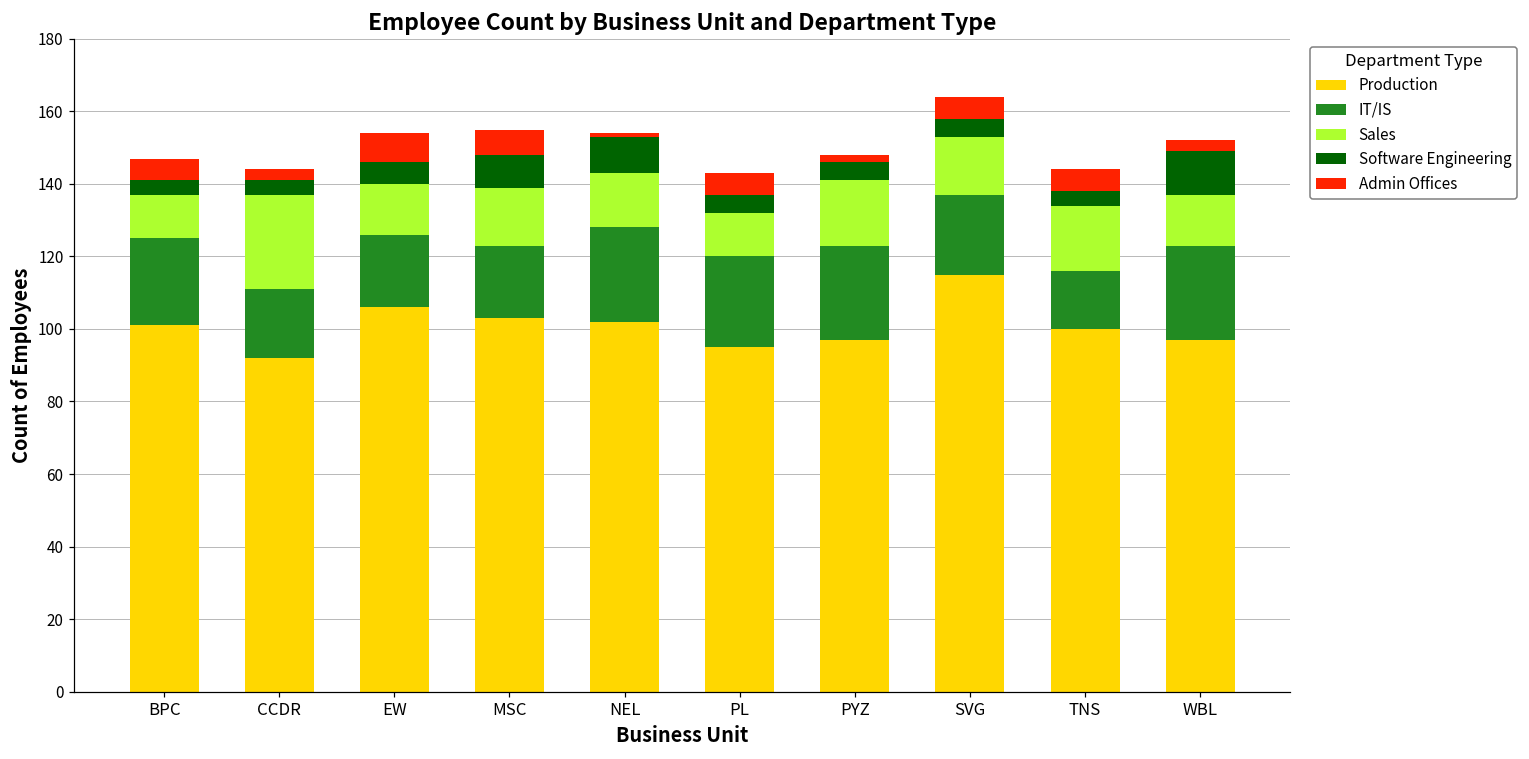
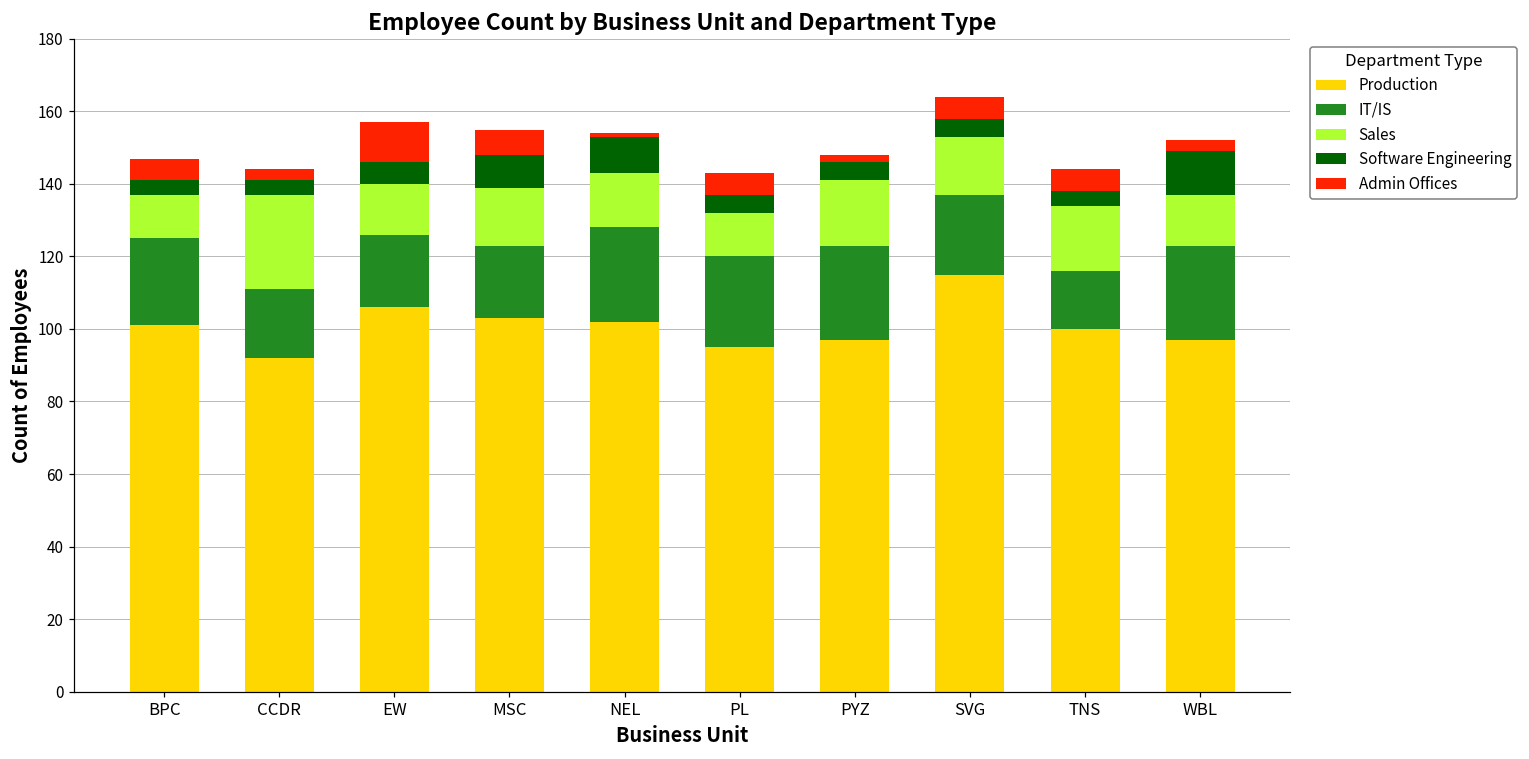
  {
    "Production": {
      "BPC": 101,
      "CCDR": 92,
      "EW": 106,
      "MSC": 103,
      "NEL": 102,
      "PL": 95,
      "PYZ": 97,
      "SVG": 115,
      "TNS": 100,
      "WBL": 97
    },
    "IT/IS": {
      "BPC": 24,
      "CCDR": 19,
      "EW": 20,
      "MSC": 20,
      "NEL": 26,
      "PL": 25,
      "PYZ": 26,
      "SVG": 22,
      "TNS": 16,
      "WBL": 26
    },
    "Sales": {
      "BPC": 12,
      "CCDR": 26,
      "EW": 14,
      "MSC": 16,
      "NEL": 15,
      "PL": 12,
      "PYZ": 18,
      "SVG": 16,
      "TNS": 18,
      "WBL": 14
    },
    "Software Engineering": {
      "BPC": 4,
      "CCDR": 4,
      "EW": 6,
      "MSC": 9,
      "NEL": 10,
      "PL": 5,
      "PYZ": 5,
      "SVG": 5,
      "TNS": 4,
      "WBL": 12
    },
    "Admin Offices": {
      "BPC": 6,
      "CCDR": 3,
-     "EW": 8,
+     "EW": 11,
      "MSC": 7,
      "NEL": 1,
      "PL": 6,
      "PYZ": 2,
      "SVG": 6,
      "TNS": 6,
      "WBL": 3
    }
  }
